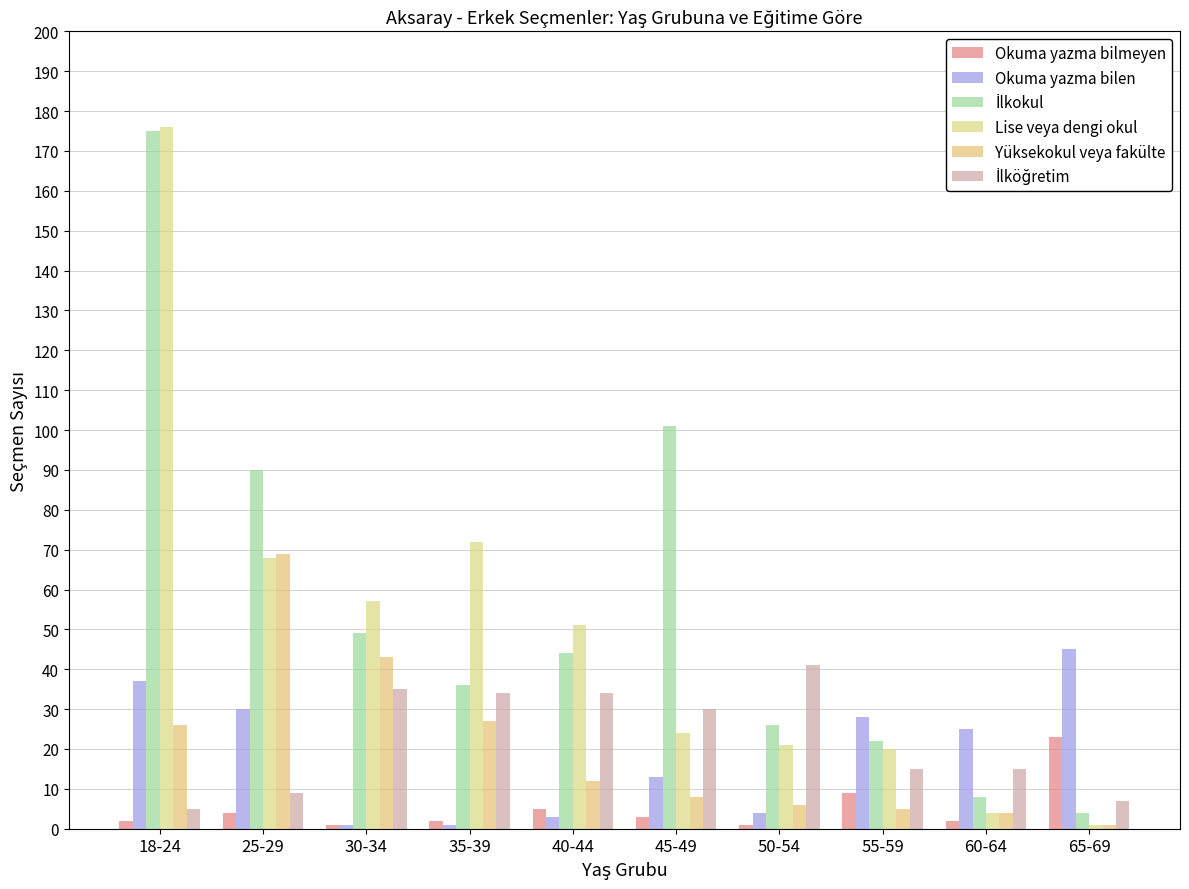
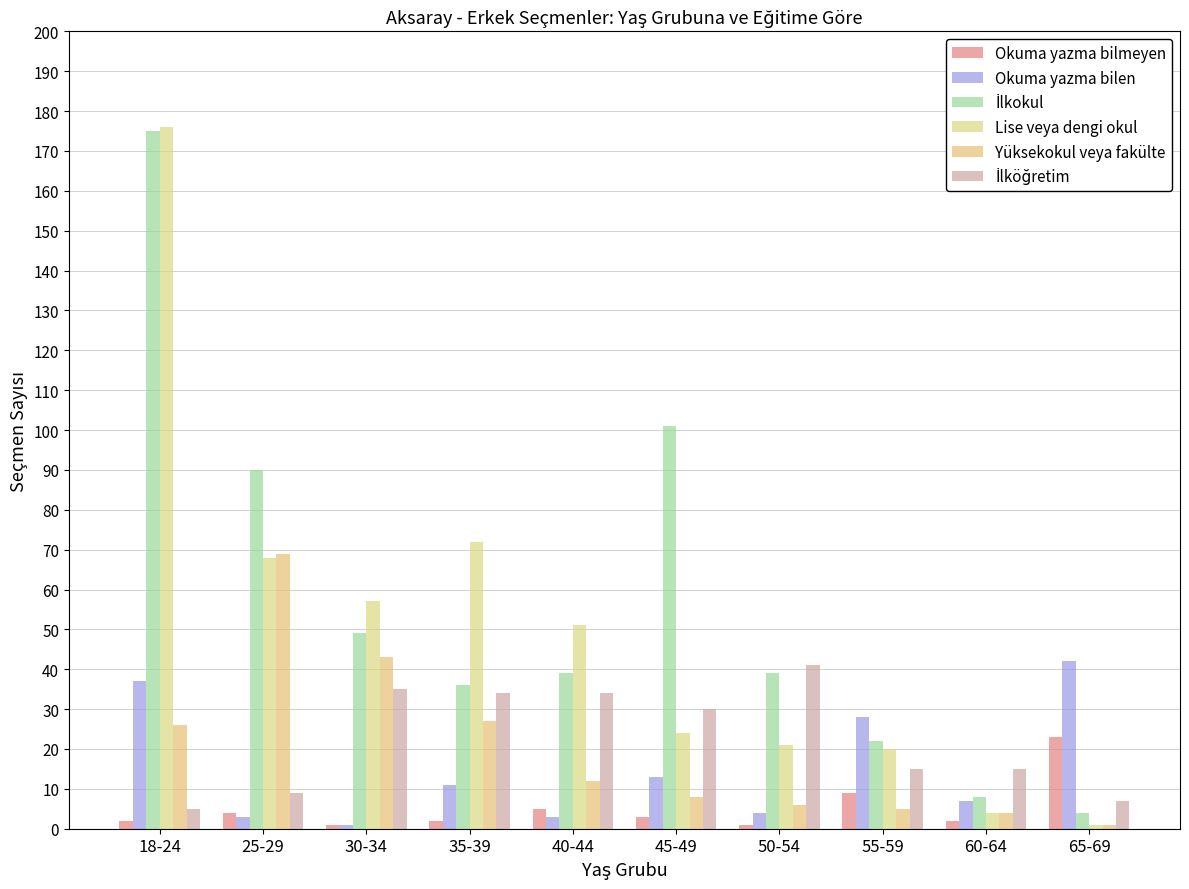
  {
    "Okuma yazma bilen": {
      "18-24": 37,
-     "25-29": 30,
+     "25-29": 3,
      "30-34": 1,
-     "35-39": 1,
+     "35-39": 11,
      "40-44": 3,
      "45-49": 13,
      "50-54": 4,
      "55-59": 28,
-     "60-64": 25,
-     "65-69": 45
+     "60-64": 7,
+     "65-69": 42
    },
    "İlkokul": {
      "18-24": 175,
      "25-29": 90,
      "30-34": 49,
      "35-39": 36,
-     "40-44": 44,
+     "40-44": 39,
      "45-49": 101,
-     "50-54": 26,
+     "50-54": 39,
      "55-59": 22,
      "60-64": 8,
      "65-69": 4
    }
  }
